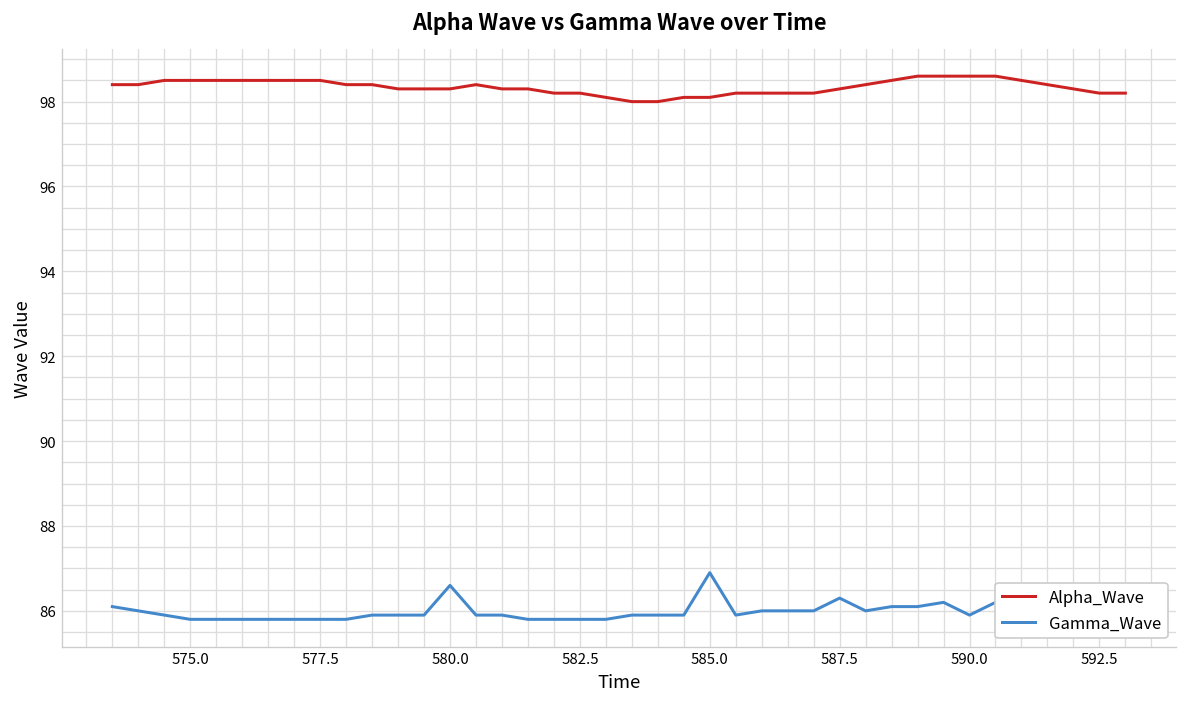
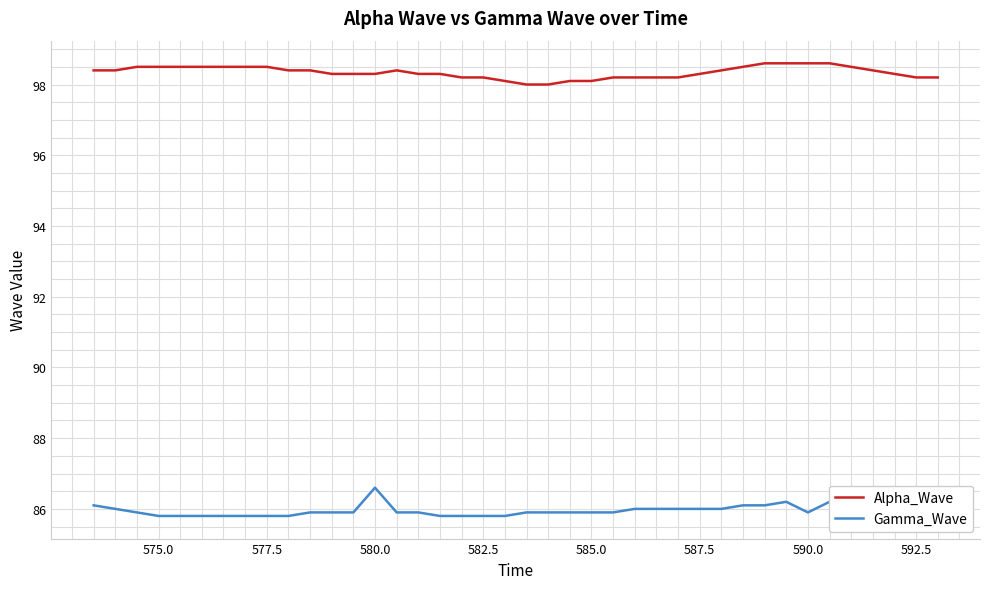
  {
    "Alpha_Wave": {
      "575.0": 98.5,
      "577.5": 98.5,
      "580.0": 98.3,
      "582.5": 98.2,
      "585.0": 98.1,
      "587.5": 98.3,
      "590.0": 98.6,
      "592.5": 98.2
    },
    "Gamma_Wave": {
      "575.0": 85.8,
      "577.5": 85.8,
      "580.0": 86.6,
      "582.5": 85.8,
-     "585.0": 86.9,
-     "587.5": 86.3,
+     "585.0": 85.9,
+     "587.5": 86.0,
      "590.0": 85.9
    }
  }
